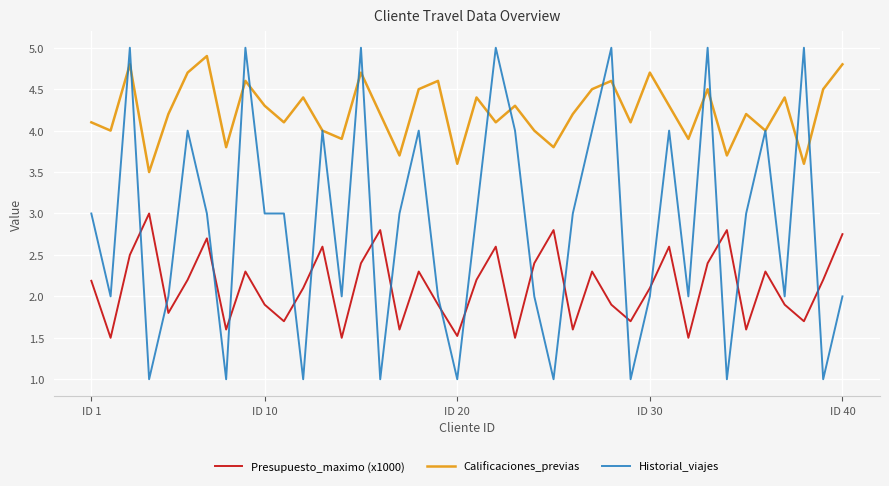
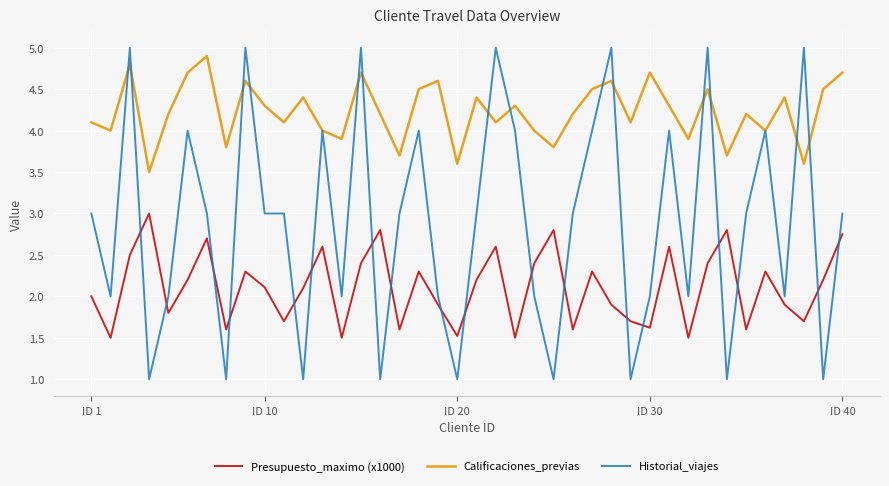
  {
    "Presupuesto_maximo (x1000)": {
-     "ID 1": 2.2,
-     "ID 10": 1.9,
+     "ID 1": 2.0,
+     "ID 10": 2.1,
      "ID 20": 1.5,
-     "ID 30": 2.1,
+     "ID 30": 1.6,
      "ID 40": 2.8
    },
    "Calificaciones_previas": {
      "ID 1": 4.1,
      "ID 10": 4.3,
      "ID 20": 3.6,
      "ID 30": 4.7,
-     "ID 40": 4.8
+     "ID 40": 4.7
    },
    "Historial_viajes": {
      "ID 1": 3,
      "ID 10": 3,
      "ID 20": 1,
      "ID 30": 2,
-     "ID 40": 2
+     "ID 40": 3
    }
  }
